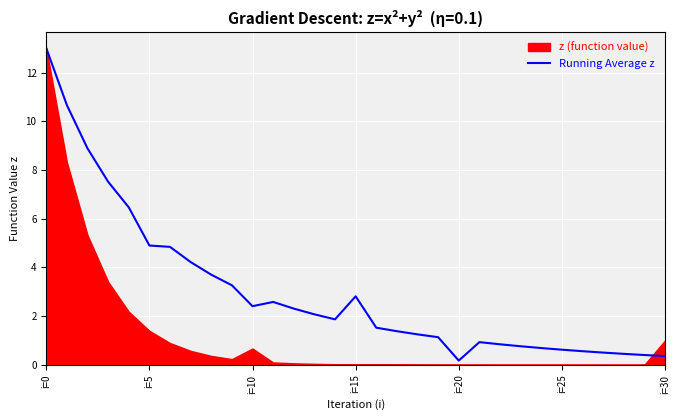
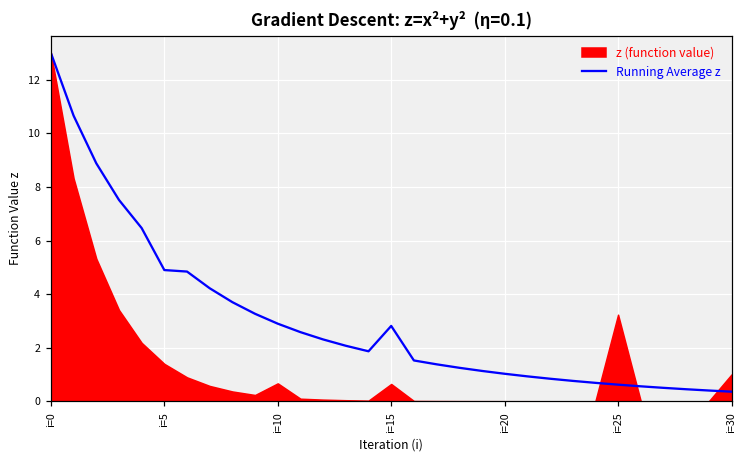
  {
    "Running Average z": {
      "i=5": 4.9,
-     "i=10": 2.4,
+     "i=10": 2.9,
      "i=15": 2.8,
-     "i=20": 0.2,
+     "i=20": 1.0,
      "i=25": 0.6,
      "i=30": 0.4
    },
    "z (function value)": {
      "i=5": 1.4,
      "i=10": 0.7,
-     "i=15": 0.0,
-     "i=25": 0.0,
+     "i=15": 0.6,
+     "i=25": 3.2,
      "i=30": 1.0
    }
  }
